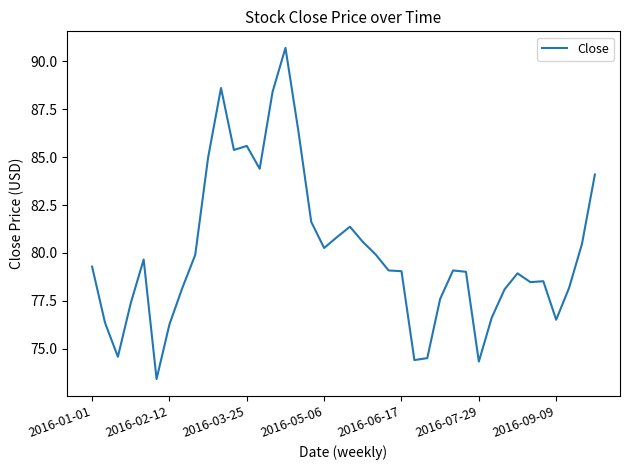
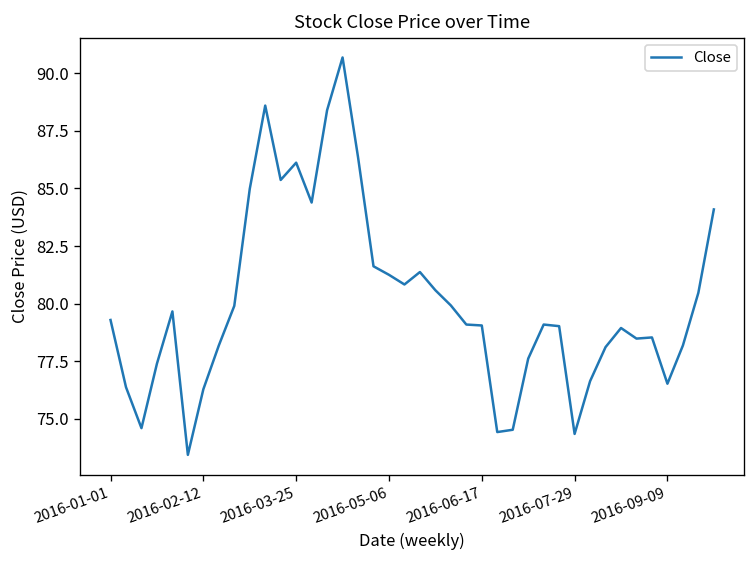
  {
    "2016-01-01": 79.3,
    "2016-02-12": 76.3,
-   "2016-03-25": 85.6,
-   "2016-05-06": 80.3,
+   "2016-03-25": 86.1,
+   "2016-05-06": 81.3,
    "2016-06-17": 79.1,
    "2016-07-29": 74.3,
    "2016-09-09": 76.5
  }
